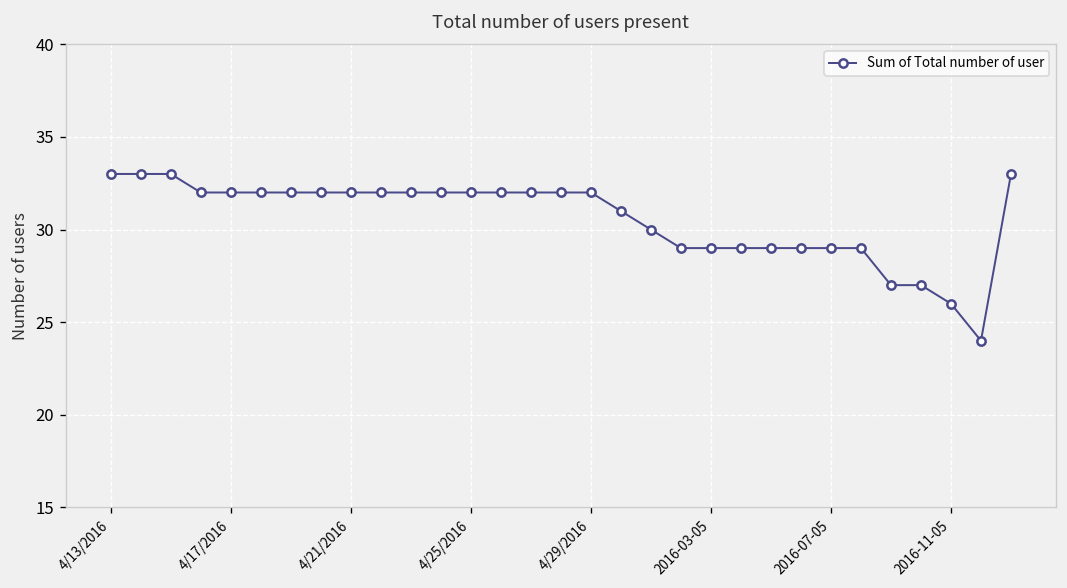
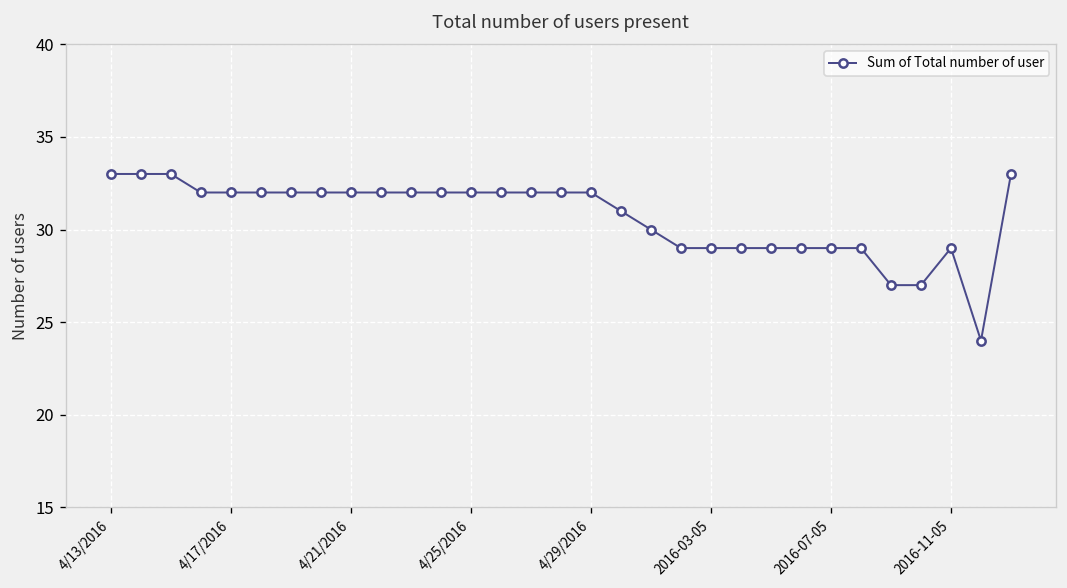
  {
    "4/13/2016": 33,
    "4/17/2016": 32,
    "4/21/2016": 32,
    "4/25/2016": 32,
    "4/29/2016": 32,
    "2016-03-05": 29,
    "2016-07-05": 29,
-   "2016-11-05": 26
+   "2016-11-05": 29
  }
